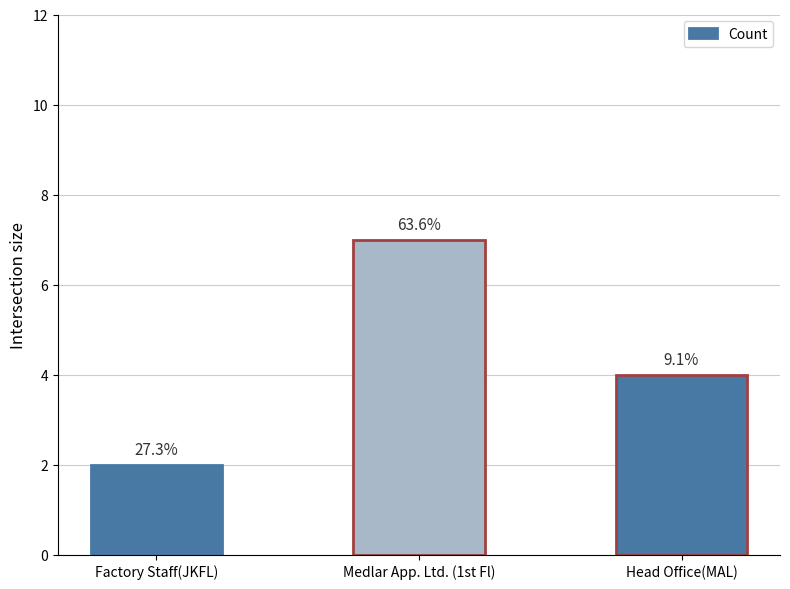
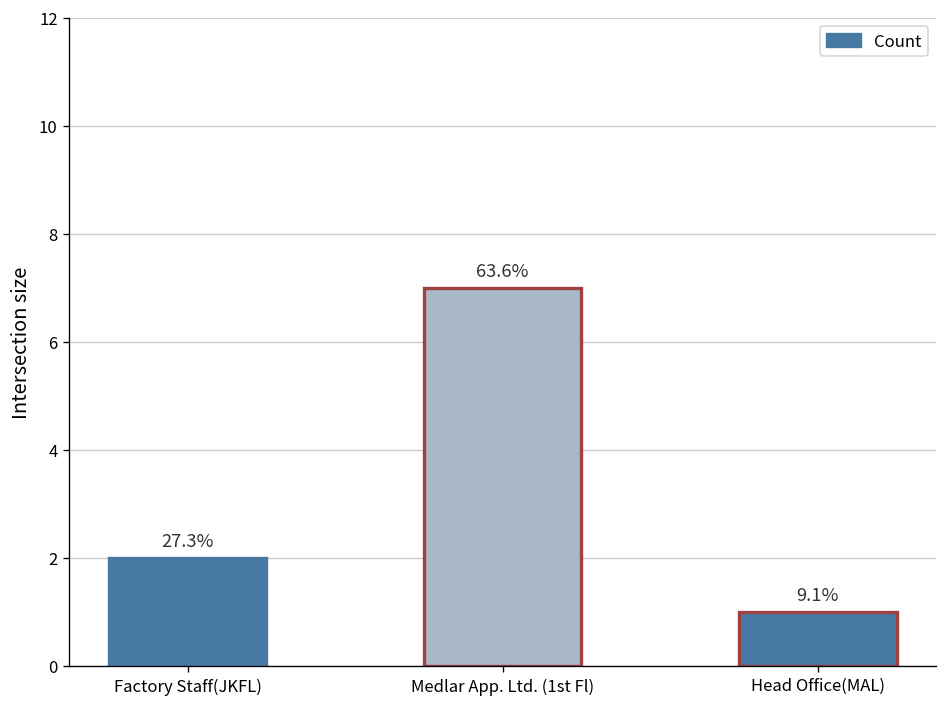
  {
-   "Head Office(MAL)": 4
+   "Head Office(MAL)": 1
  }
